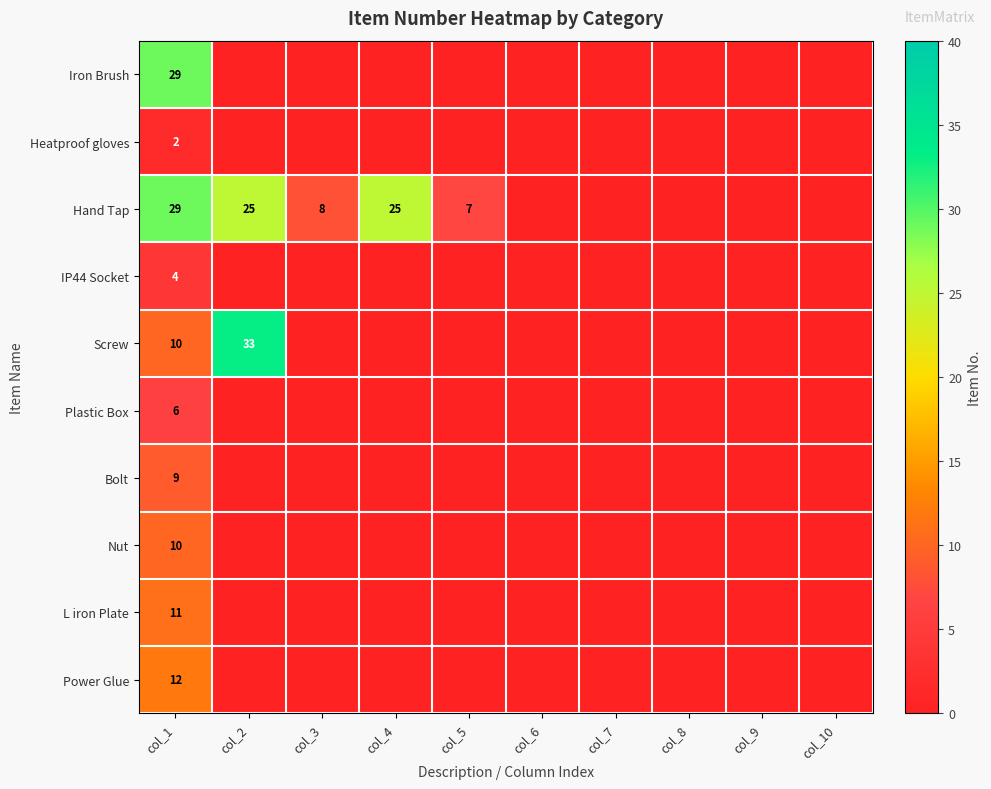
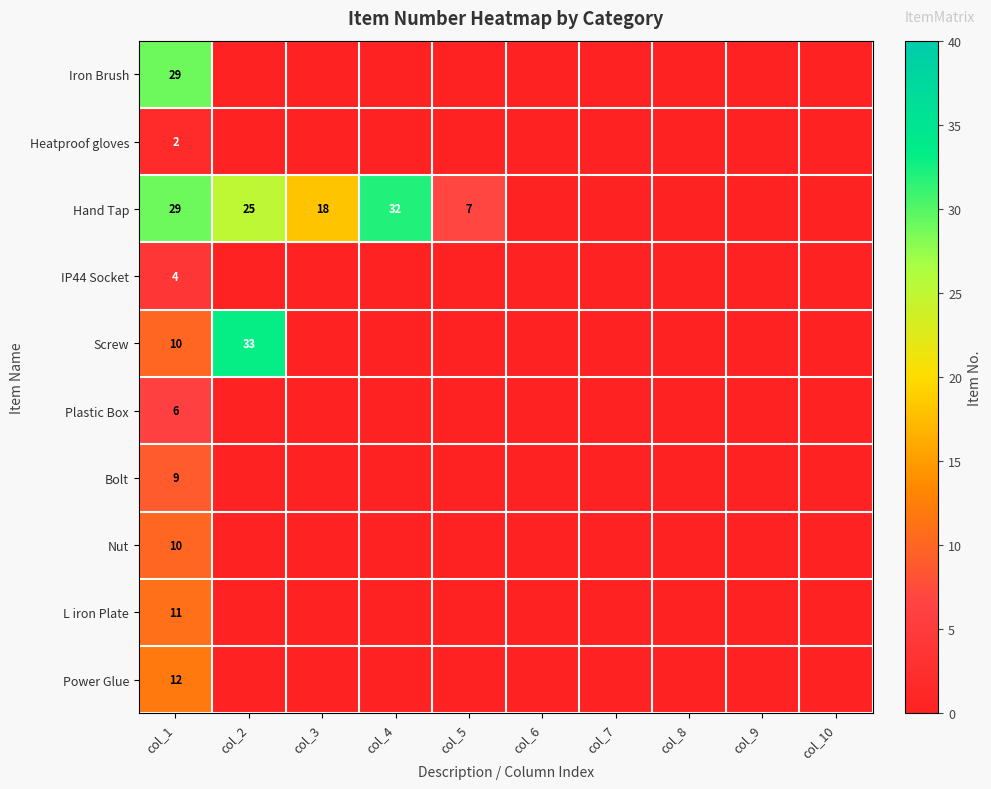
  {
    "Iron Brush": {
      "col_1": 29
    },
    "Heatproof gloves": {
      "col_1": 2
    },
    "Hand Tap": {
      "col_1": 29,
      "col_2": 25,
-     "col_3": 8,
-     "col_4": 25,
+     "col_3": 18,
+     "col_4": 32,
      "col_5": 7
    },
    "IP44 Socket": {
      "col_1": 4
    },
    "Screw": {
      "col_1": 10,
      "col_2": 33
    },
    "Plastic Box": {
      "col_1": 6
    },
    "Bolt": {
      "col_1": 9
    },
    "Nut": {
      "col_1": 10
    },
    "L iron Plate": {
      "col_1": 11
    },
    "Power Glue": {
      "col_1": 12
    }
  }
